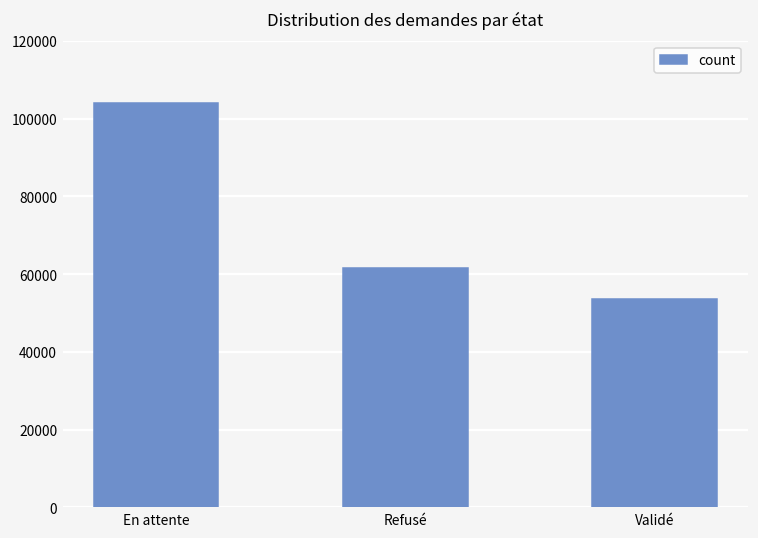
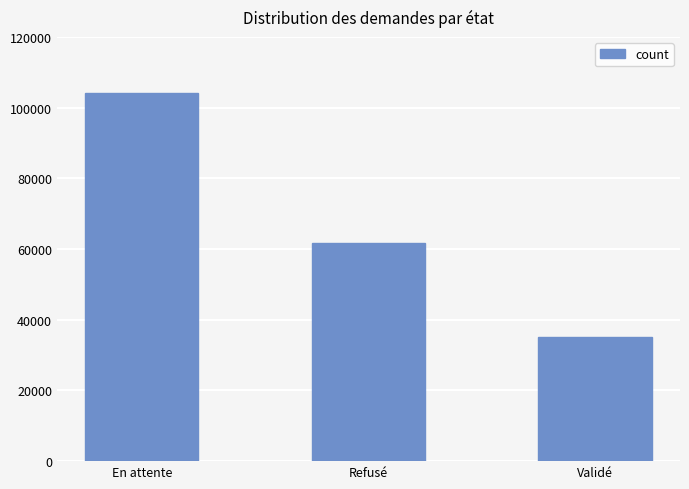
  {
    "En attente": 104000,
    "Refusé": 62000,
-   "Validé": 54000
+   "Validé": 35000
  }
